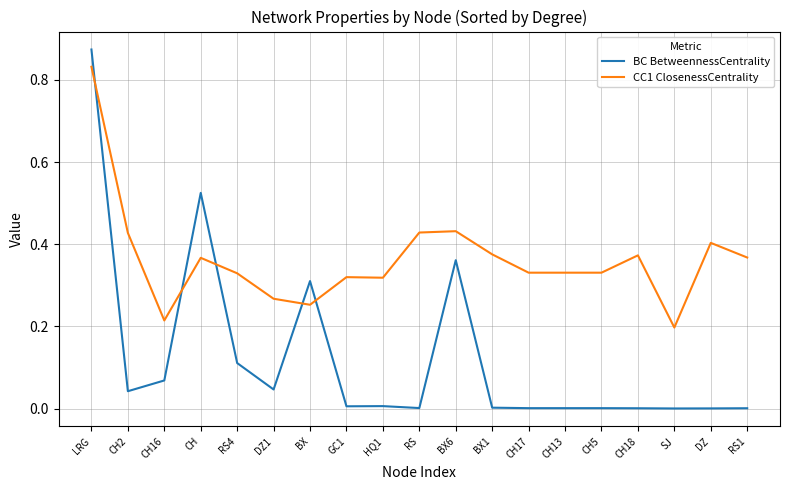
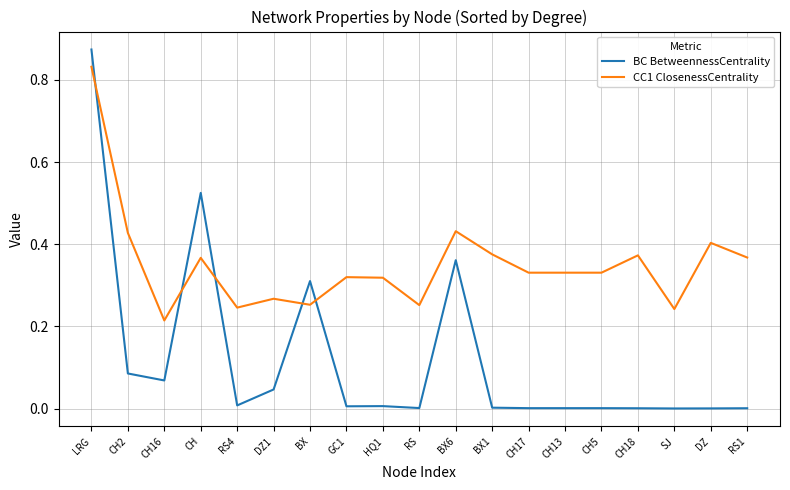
  {
    "BC BetweennessCentrality": {
      "LRG": 0.87,
-     "CH2": 0.04,
+     "CH2": 0.09,
      "CH16": 0.07,
      "CH": 0.52,
-     "RS4": 0.11,
+     "RS4": 0.01,
      "DZ1": 0.05,
      "BX": 0.31,
      "GC1": 0.01,
      "HQ1": 0.01,
      "RS": 0.00,
      "BX6": 0.36,
      "BX1": 0.00,
      "CH17": 0.00,
      "CH13": 0.00,
      "CH5": 0.00,
      "CH18": 0.00,
      "SJ": 0.00,
      "DZ": 0.00,
      "RS1": 0.00
    },
    "CC1 ClosenessCentrality": {
      "LRG": 0.83,
      "CH2": 0.43,
      "CH16": 0.21,
      "CH": 0.37,
-     "RS4": 0.33,
+     "RS4": 0.25,
      "DZ1": 0.27,
      "BX": 0.25,
      "GC1": 0.32,
      "HQ1": 0.32,
-     "RS": 0.43,
+     "RS": 0.25,
      "BX6": 0.43,
      "BX1": 0.38,
      "CH17": 0.33,
      "CH13": 0.33,
      "CH5": 0.33,
      "CH18": 0.37,
-     "SJ": 0.20,
+     "SJ": 0.24,
      "DZ": 0.40,
      "RS1": 0.37
    }
  }
